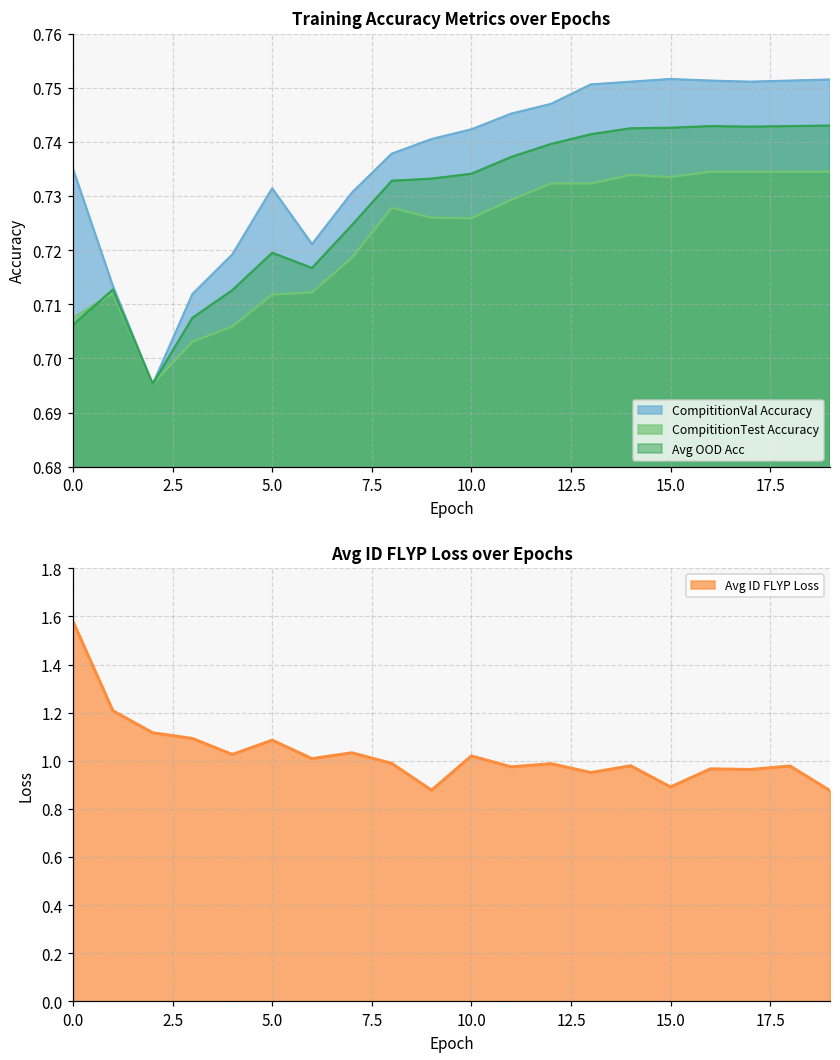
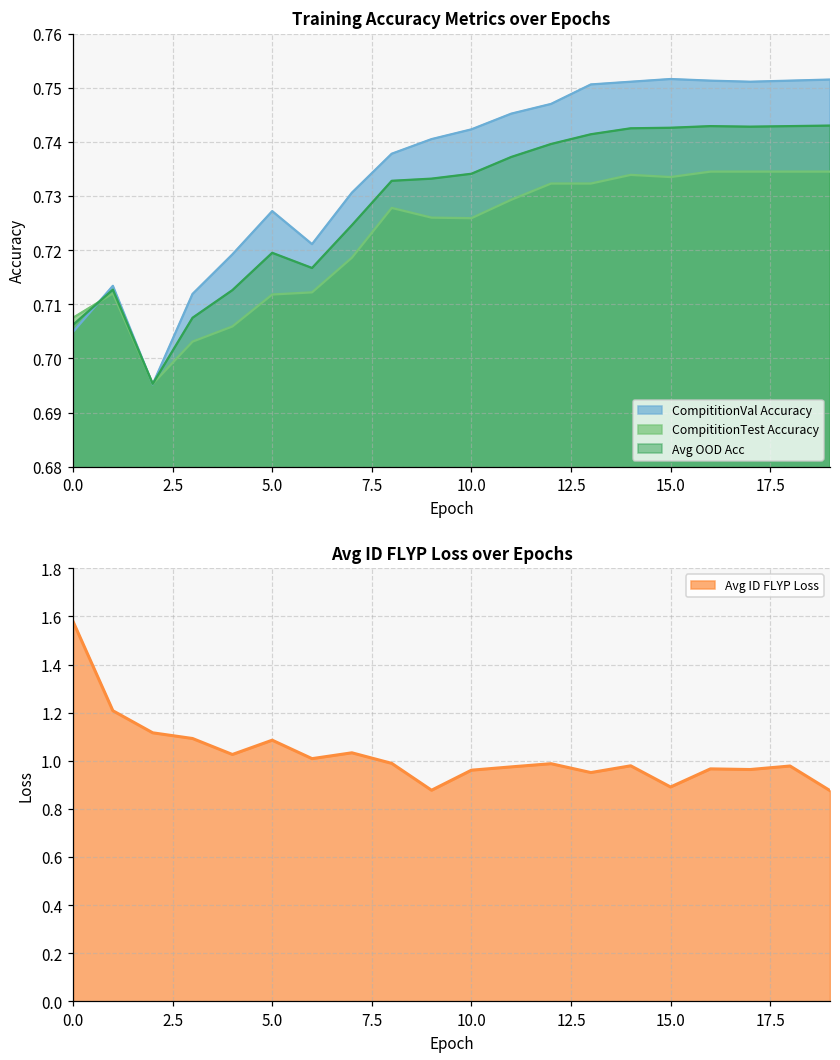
  {
    "Training Accuracy Metrics over Epochs": {
      "CompititionVal Accuracy": {
-       "0.0": 0.735,
-       "5.0": 0.731,
+       "0.0": 0.705,
+       "5.0": 0.727,
        "10.0": 0.742,
        "15.0": 0.752
      }
    },
    "Avg ID FLYP Loss over Epochs": {
      "0.0": 1.58,
      "5.0": 1.09,
-     "10.0": 1.02,
+     "10.0": 0.96,
      "15.0": 0.89
    }
  }
